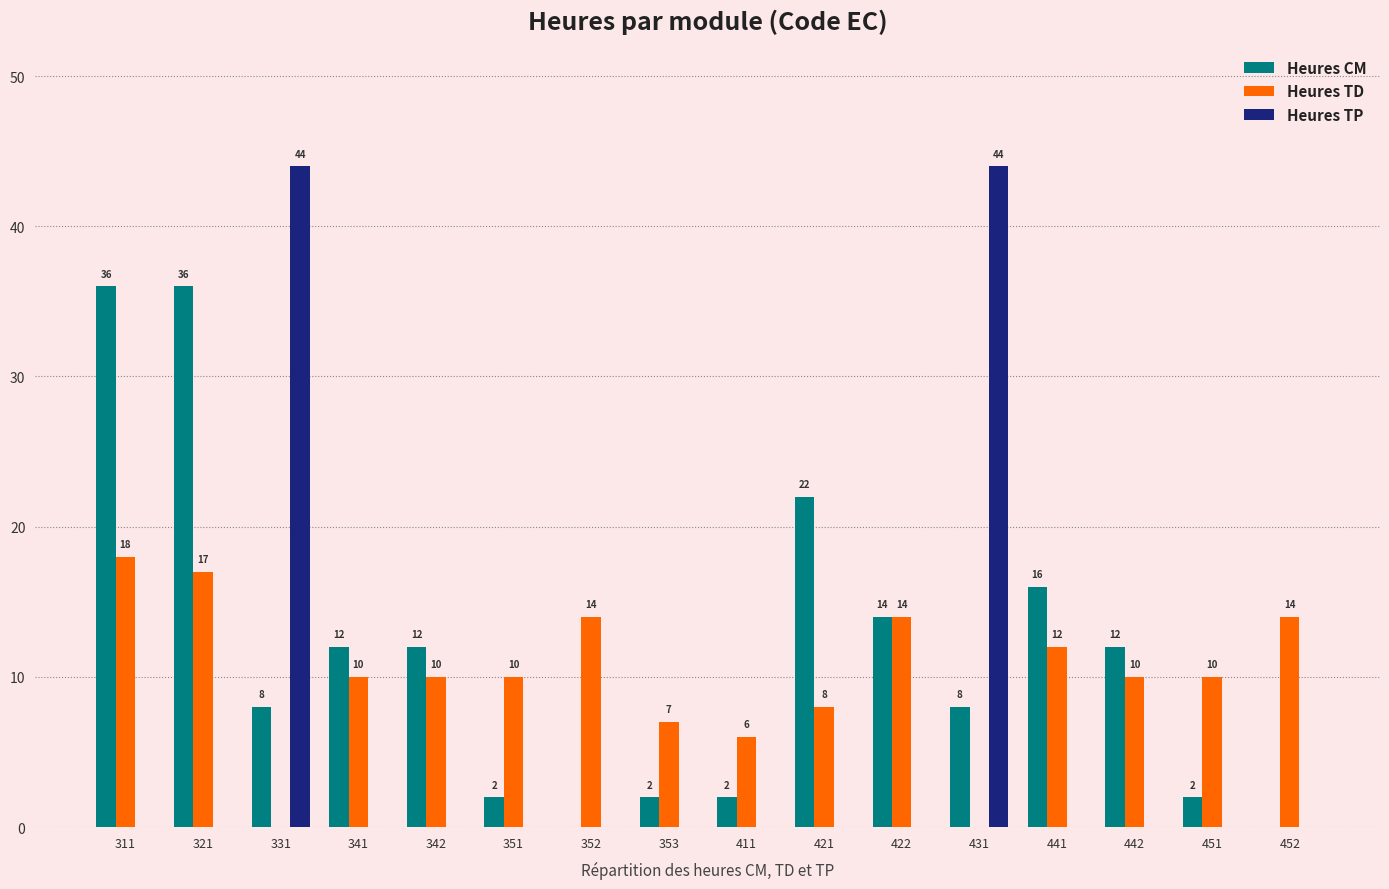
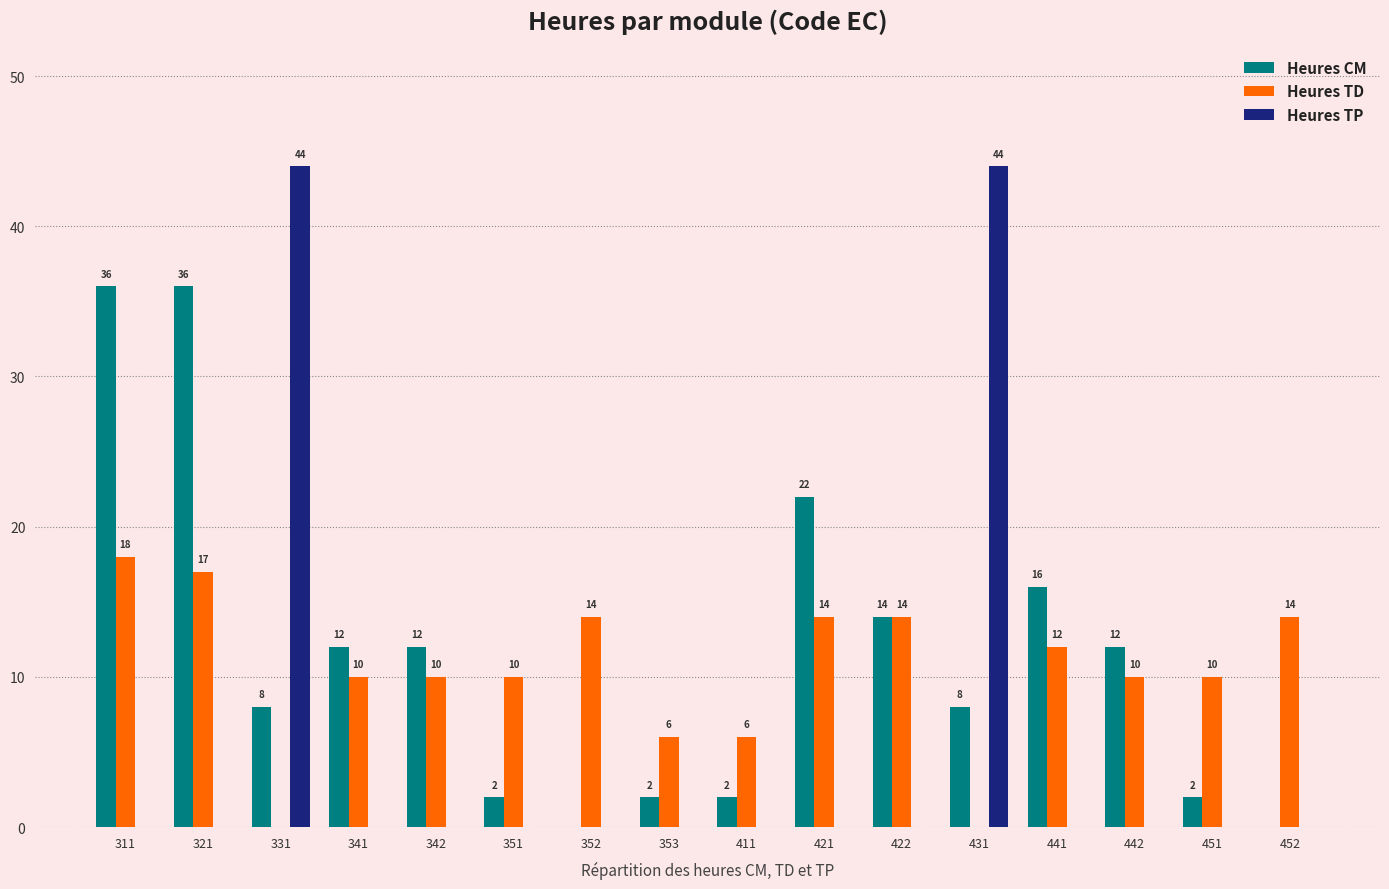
  {
    "Heures CM": {
      "311": 36,
      "321": 36,
      "331": 8,
      "341": 12,
      "342": 12,
      "351": 2,
      "353": 2,
      "411": 2,
      "421": 22,
      "422": 14,
      "431": 8,
      "441": 16,
      "442": 12,
      "451": 2
    },
    "Heures TD": {
      "311": 18,
      "321": 17,
      "341": 10,
      "342": 10,
      "351": 10,
      "352": 14,
-     "353": 7,
+     "353": 6,
      "411": 6,
-     "421": 8,
+     "421": 14,
      "422": 14,
      "441": 12,
      "442": 10,
      "451": 10,
      "452": 14
    },
    "Heures TP": {
      "331": 44,
      "431": 44
    }
  }
